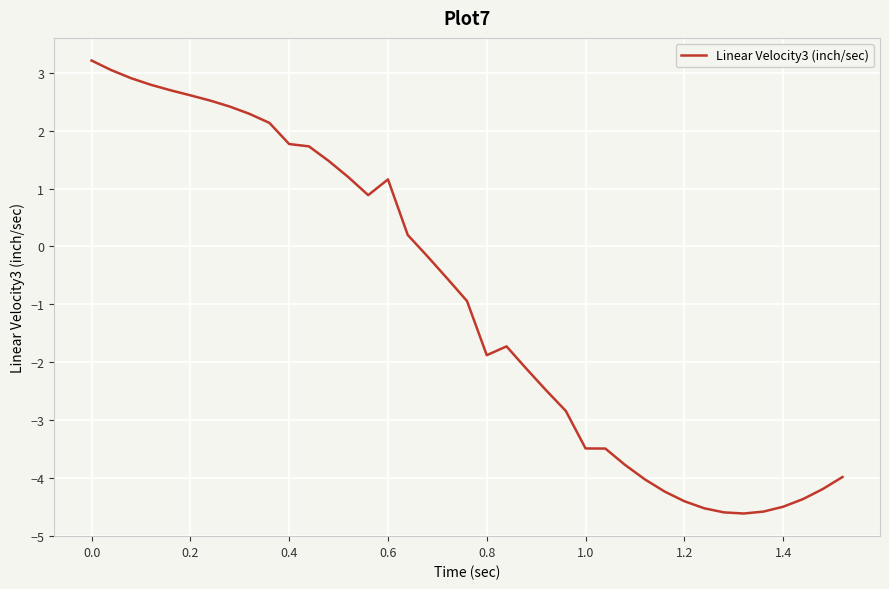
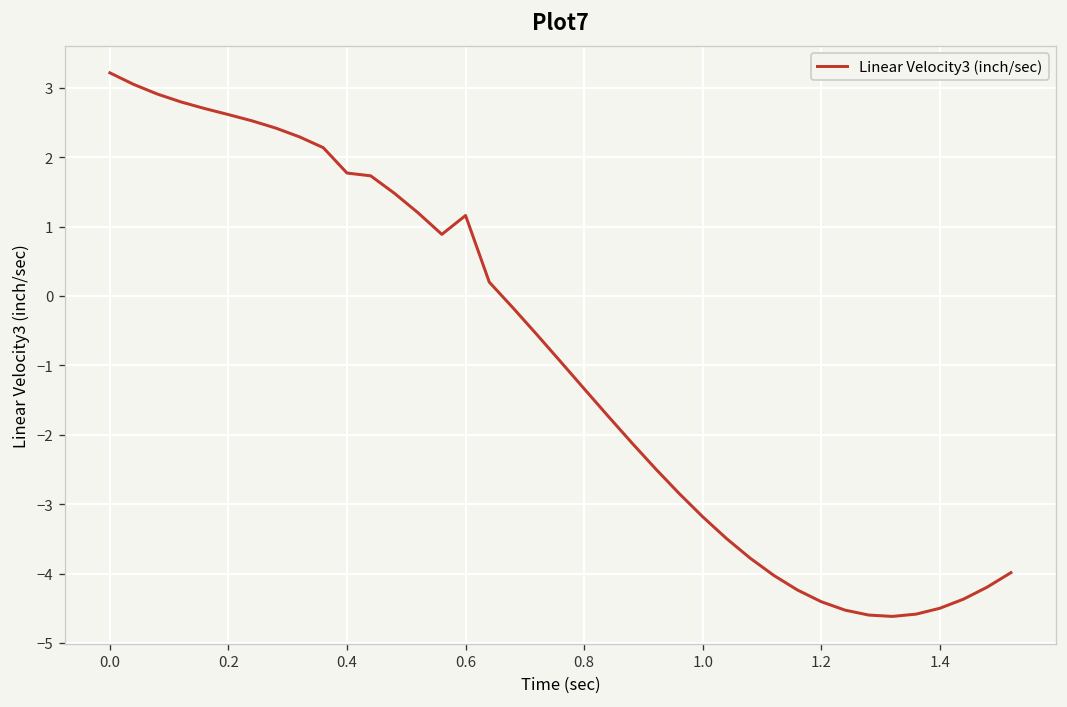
  {
    "0.0": 3.2,
    "0.2": 2.6,
    "0.4": 1.8,
    "0.6": 1.2,
-   "0.8": -1.9,
-   "1.0": -3.5,
+   "0.8": -1.3,
+   "1.0": -3.2,
    "1.2": -4.4,
    "1.4": -4.5
  }
